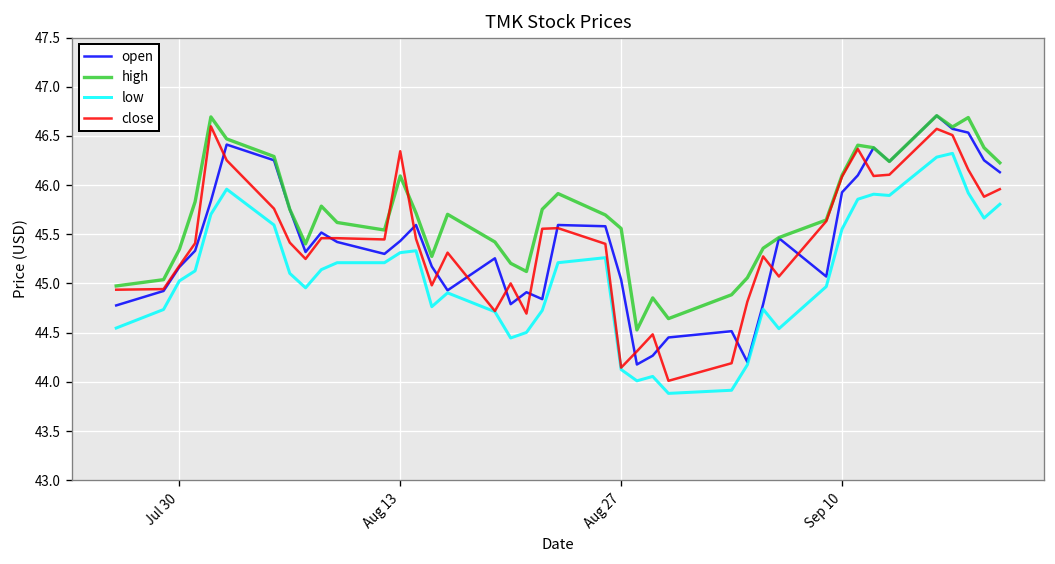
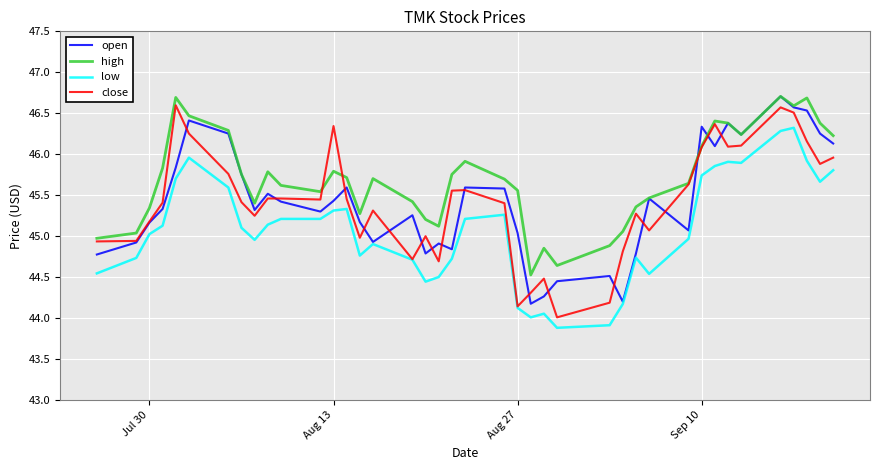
  {
    "open": {
      "Aug 13": 45.4,
      "Aug 27": 45.0,
-     "Sep 10": 45.9
+     "Sep 10": 46.3
    },
    "high": {
      "Jul 30": 45.3,
-     "Aug 13": 46.1,
+     "Aug 13": 45.8,
      "Aug 27": 45.6
    },
    "low": {
      "Jul 30": 45.0,
      "Aug 13": 45.3,
-     "Sep 10": 45.6
+     "Sep 10": 45.7
    },
    "close": {
      "Aug 13": 46.3
    }
  }
